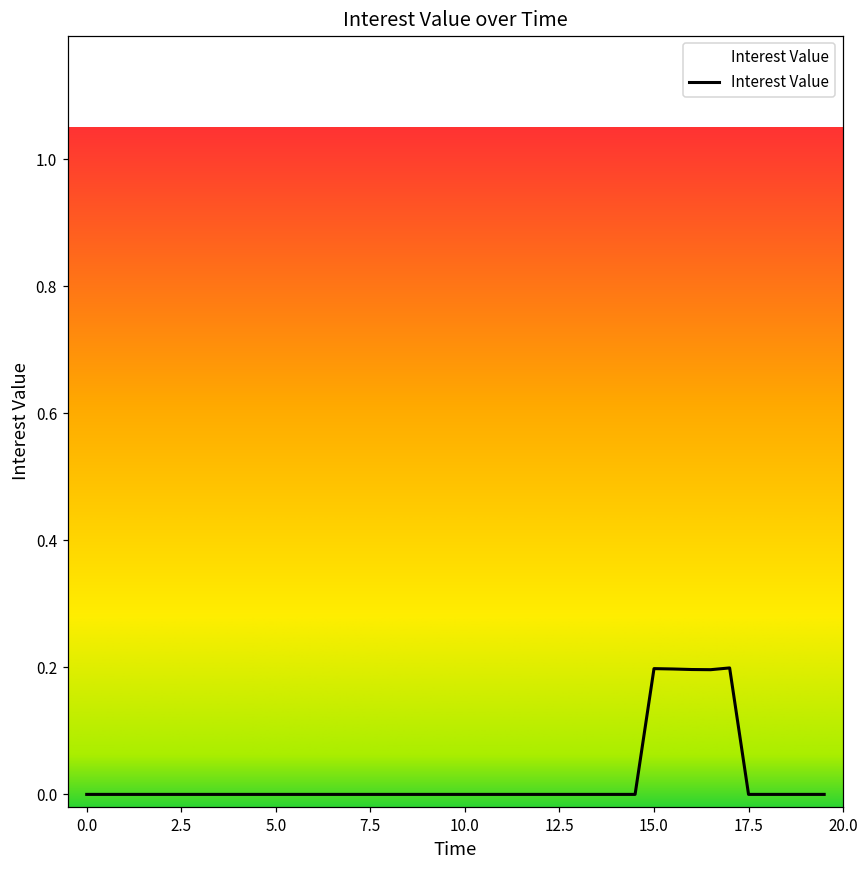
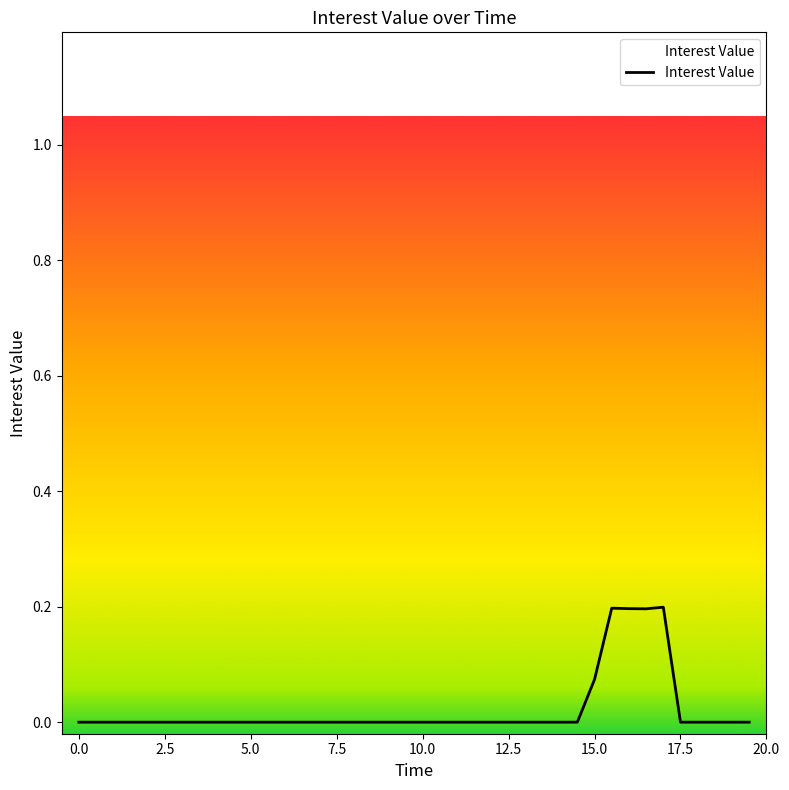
  {
    "0.0": 0.00,
    "2.5": 0.00,
    "5.0": 0.00,
    "7.5": 0.00,
    "10.0": 0.00,
    "12.5": 0.00,
-   "15.0": 0.20,
+   "15.0": 0.07,
    "17.5": 0.00
  }
